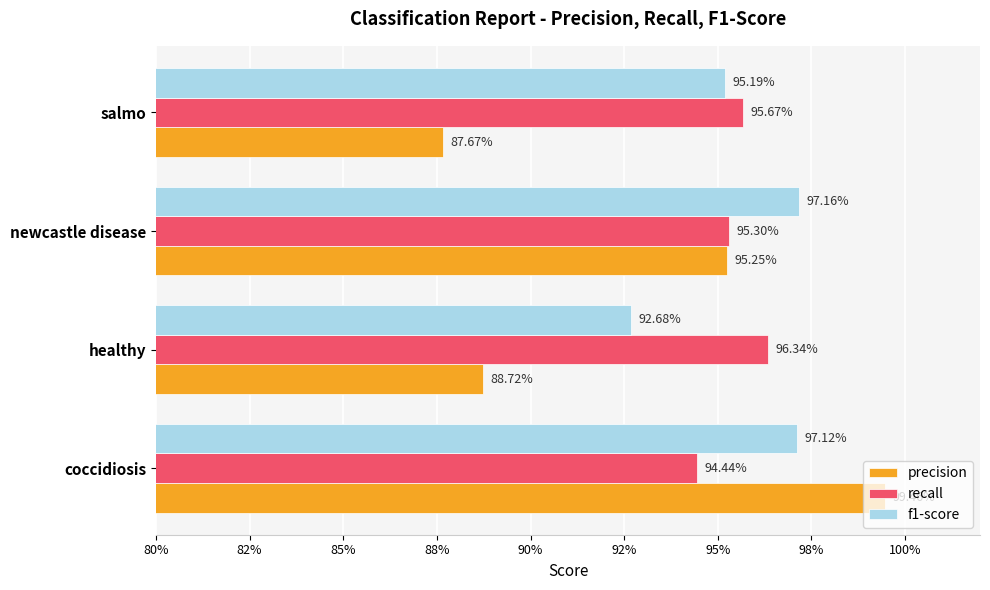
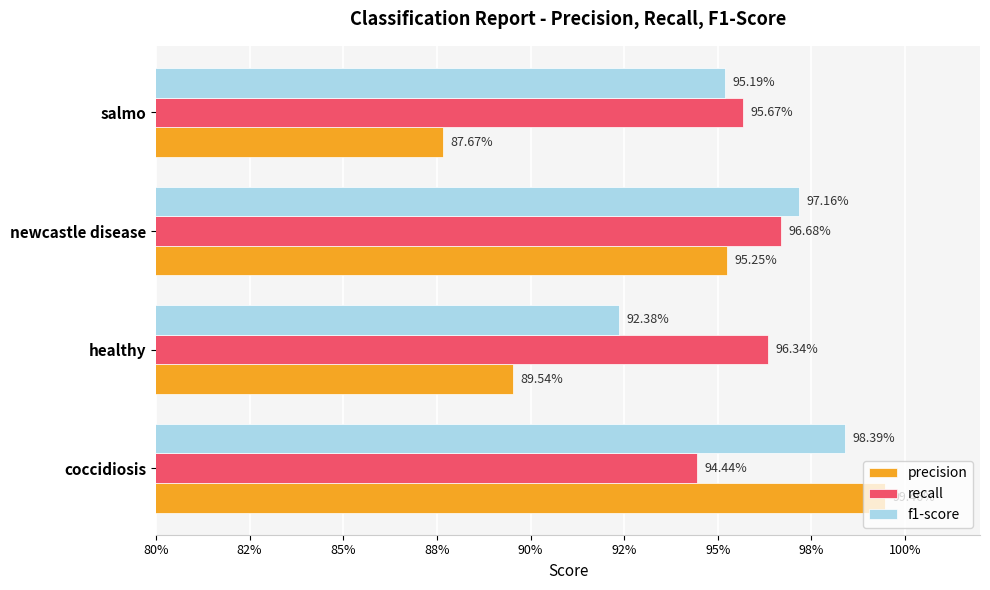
  {
    "precision": {
      "salmo": "87.67%",
      "newcastle disease": "95.25%",
-     "healthy": "88.72%"
+     "healthy": "89.54%"
    },
    "recall": {
      "salmo": "95.67%",
-     "newcastle disease": "95.30%",
+     "newcastle disease": "96.68%",
      "healthy": "96.34%",
      "coccidiosis": "94.44%"
    },
    "f1-score": {
      "salmo": "95.19%",
      "newcastle disease": "97.16%",
-     "healthy": "92.68%",
-     "coccidiosis": "97.12%"
+     "healthy": "92.38%",
+     "coccidiosis": "98.39%"
    }
  }
